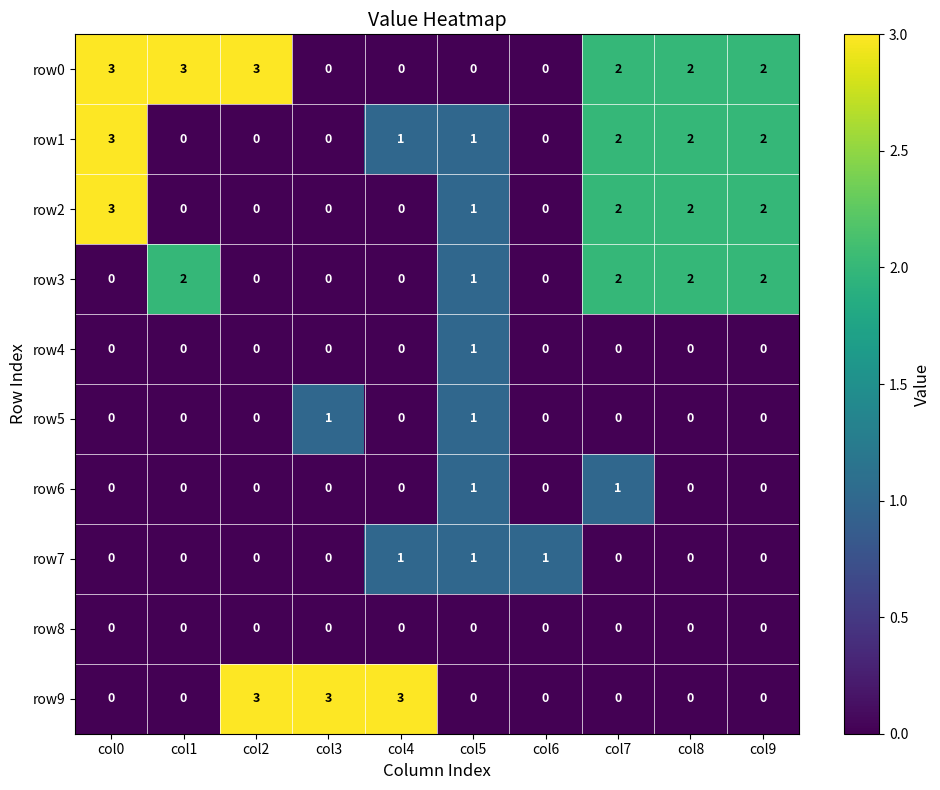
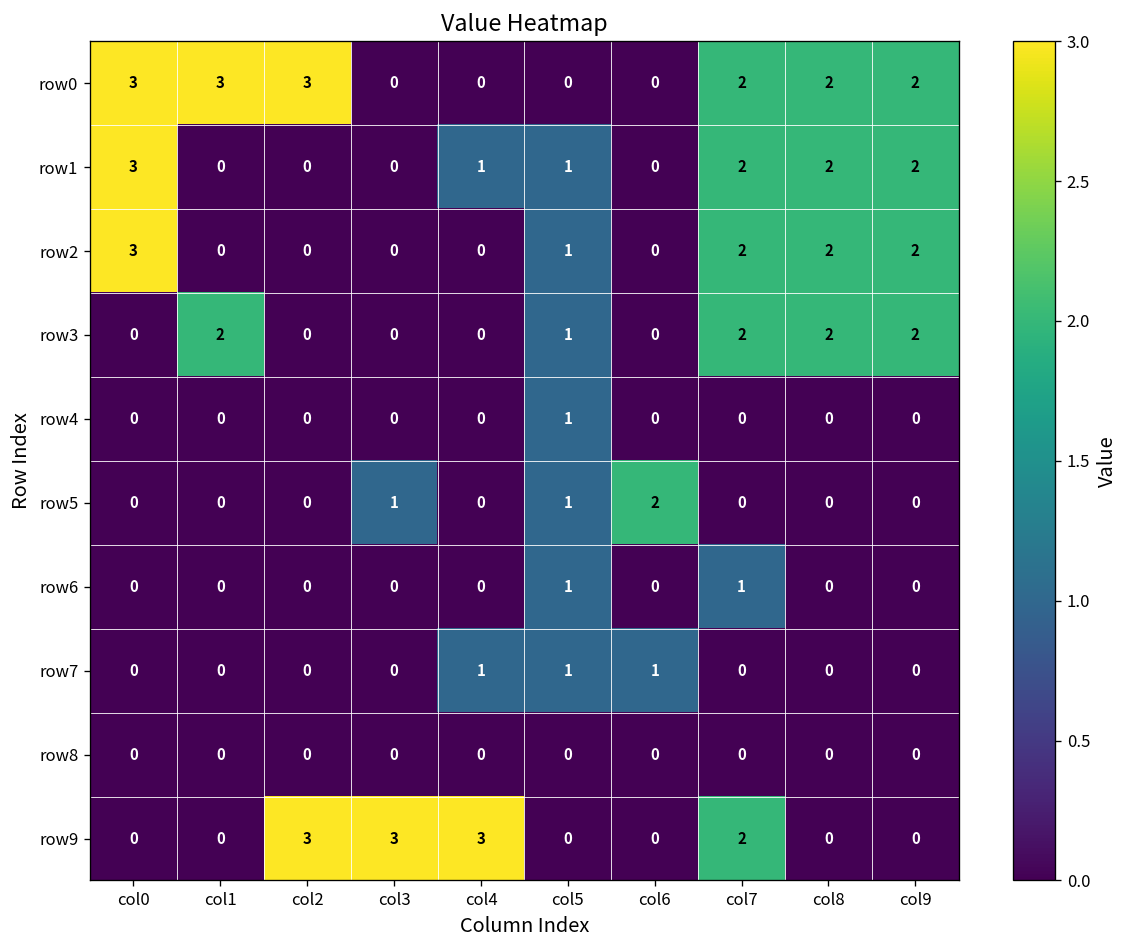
  {
    "row0": {
      "col0": 3,
      "col1": 3,
      "col2": 3,
      "col3": 0,
      "col4": 0,
      "col5": 0,
      "col6": 0,
      "col7": 2,
      "col8": 2,
      "col9": 2
    },
    "row1": {
      "col0": 3,
      "col1": 0,
      "col2": 0,
      "col3": 0,
      "col4": 1,
      "col5": 1,
      "col6": 0,
      "col7": 2,
      "col8": 2,
      "col9": 2
    },
    "row2": {
      "col0": 3,
      "col1": 0,
      "col2": 0,
      "col3": 0,
      "col4": 0,
      "col5": 1,
      "col6": 0,
      "col7": 2,
      "col8": 2,
      "col9": 2
    },
    "row3": {
      "col0": 0,
      "col1": 2,
      "col2": 0,
      "col3": 0,
      "col4": 0,
      "col5": 1,
      "col6": 0,
      "col7": 2,
      "col8": 2,
      "col9": 2
    },
    "row4": {
      "col0": 0,
      "col1": 0,
      "col2": 0,
      "col3": 0,
      "col4": 0,
      "col5": 1,
      "col6": 0,
      "col7": 0,
      "col8": 0,
      "col9": 0
    },
    "row5": {
      "col0": 0,
      "col1": 0,
      "col2": 0,
      "col3": 1,
      "col4": 0,
      "col5": 1,
-     "col6": 0,
+     "col6": 2,
      "col7": 0,
      "col8": 0,
      "col9": 0
    },
    "row6": {
      "col0": 0,
      "col1": 0,
      "col2": 0,
      "col3": 0,
      "col4": 0,
      "col5": 1,
      "col6": 0,
      "col7": 1,
      "col8": 0,
      "col9": 0
    },
    "row7": {
      "col0": 0,
      "col1": 0,
      "col2": 0,
      "col3": 0,
      "col4": 1,
      "col5": 1,
      "col6": 1,
      "col7": 0,
      "col8": 0,
      "col9": 0
    },
    "row8": {
      "col0": 0,
      "col1": 0,
      "col2": 0,
      "col3": 0,
      "col4": 0,
      "col5": 0,
      "col6": 0,
      "col7": 0,
      "col8": 0,
      "col9": 0
    },
    "row9": {
      "col0": 0,
      "col1": 0,
      "col2": 3,
      "col3": 3,
      "col4": 3,
      "col5": 0,
      "col6": 0,
-     "col7": 0,
+     "col7": 2,
      "col8": 0,
      "col9": 0
    }
  }
